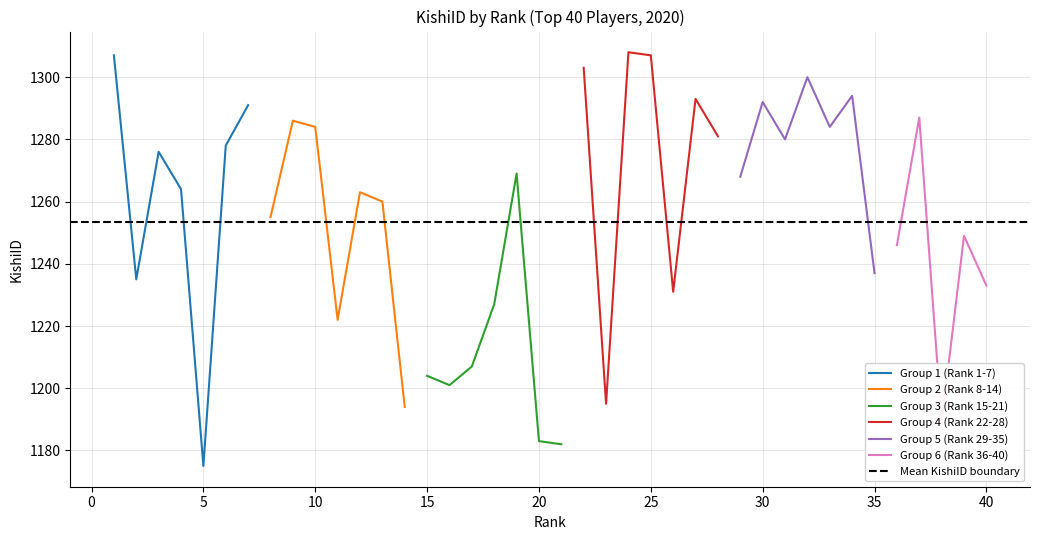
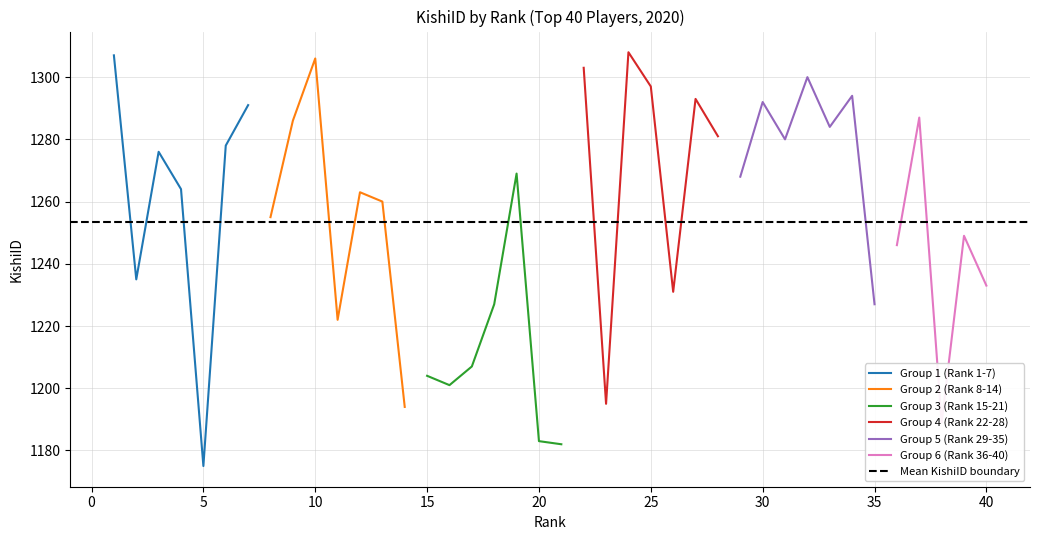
  {
    "Group 1 (Rank 1-7)": {
      "5": 1175
    },
    "Group 2 (Rank 8-14)": {
-     "10": 1284
+     "10": 1306
    },
    "Group 3 (Rank 15-21)": {
      "15": 1204,
      "20": 1183
    },
    "Group 4 (Rank 22-28)": {
-     "25": 1307
+     "25": 1297
    },
    "Group 5 (Rank 29-35)": {
      "30": 1292,
-     "35": 1237
+     "35": 1227
    },
    "Group 6 (Rank 36-40)": {
      "40": 1233
    }
  }
